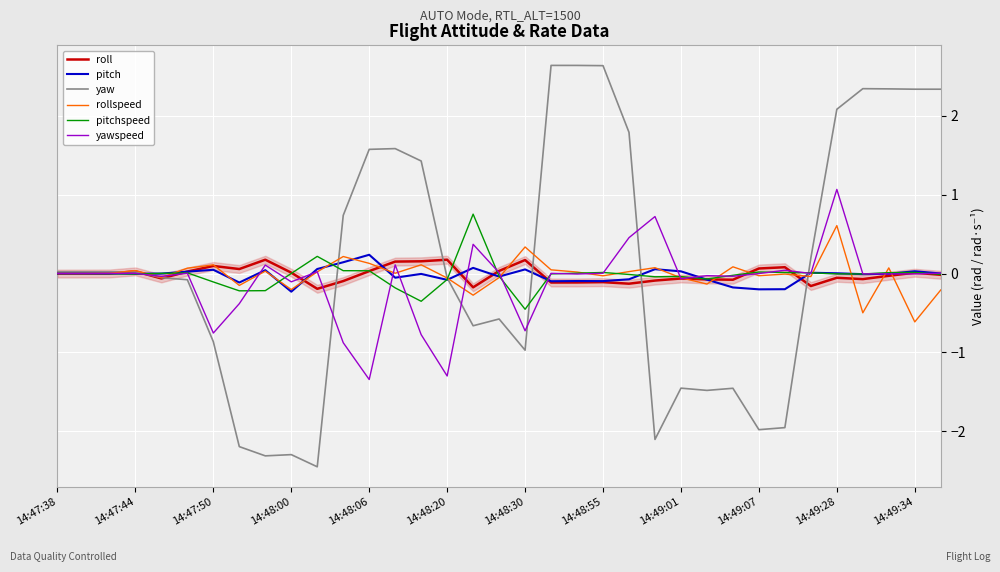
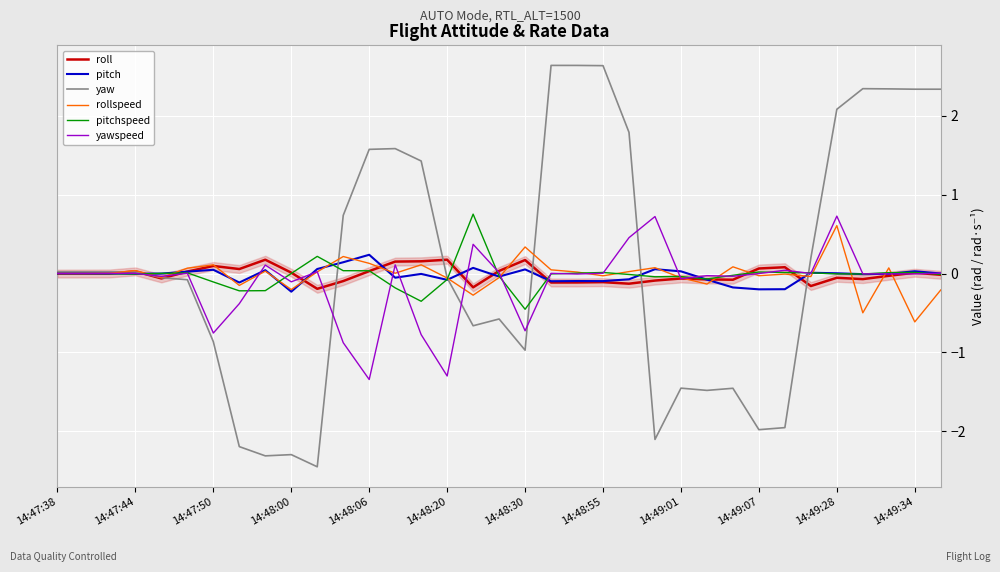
  {
    "pitch": {
      "14:47:50": 0.0,
      "14:48:06": 0.2,
      "14:48:30": 0.1,
      "14:49:01": 0.0,
      "14:49:07": -0.2
    },
    "yaw": {
      "14:47:50": -0.9,
      "14:48:00": -2.3,
      "14:48:06": 1.6,
      "14:48:30": -1.0,
      "14:48:55": 2.6,
      "14:49:01": -1.5,
      "14:49:07": -2.0,
      "14:49:28": 2.1,
      "14:49:34": 2.3
    },
    "rollspeed": {
      "14:48:06": 0.1,
      "14:48:30": 0.3,
      "14:49:28": 0.6,
      "14:49:34": -0.6
    },
    "pitchspeed": {
      "14:47:50": -0.1,
      "14:48:30": -0.5
    },
    "yawspeed": {
      "14:47:50": -0.8,
      "14:48:00": -0.1,
      "14:48:06": -1.3,
      "14:48:20": -1.3,
      "14:48:30": -0.7,
-     "14:49:28": 1.1
+     "14:49:28": 0.7
    }
  }
